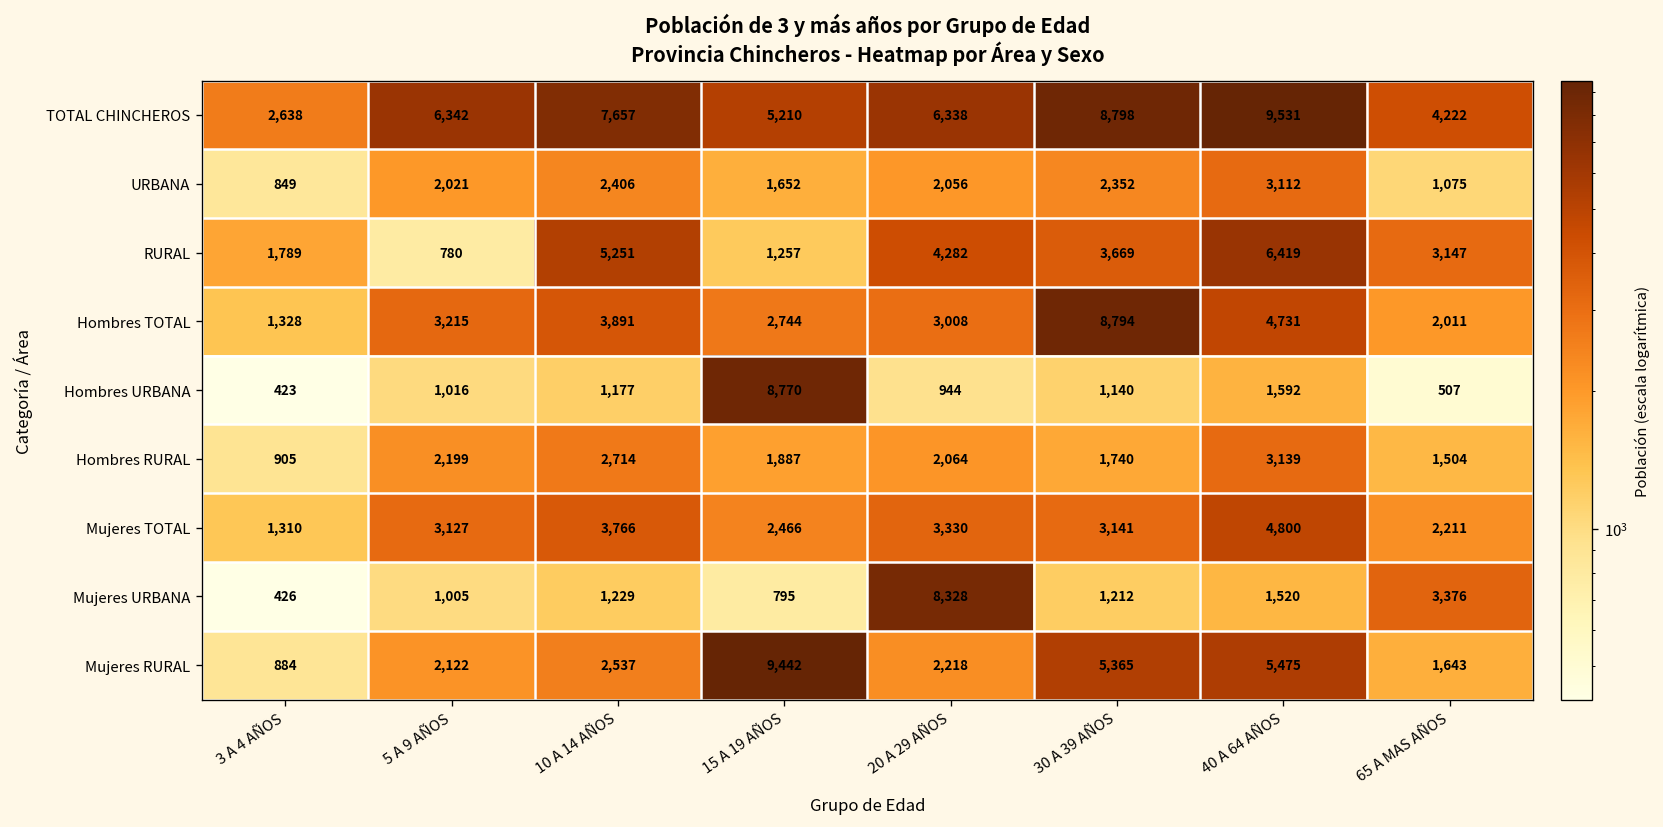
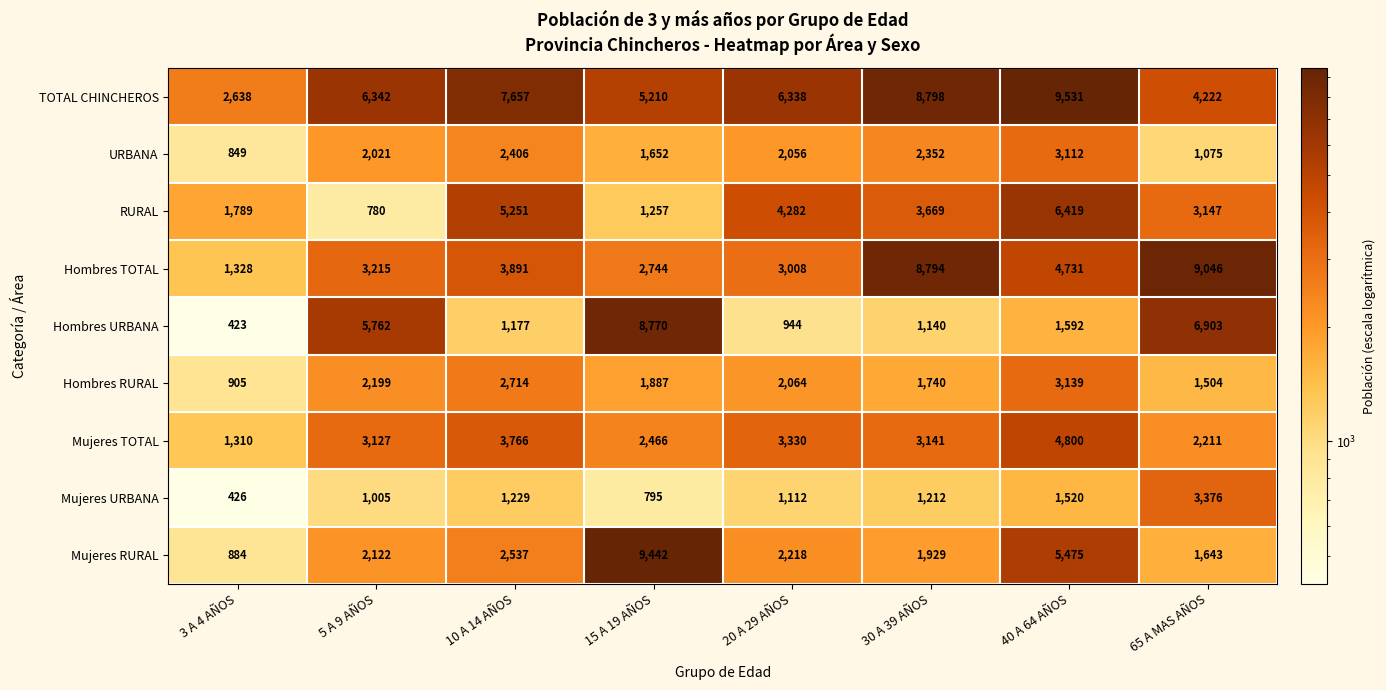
  {
    "TOTAL CHINCHEROS": {
      "3 A 4 AÑOS": "2,638",
      "5 A 9 AÑOS": "6,342",
      "10 A 14 AÑOS": "7,657",
      "15 A 19 AÑOS": "5,210",
      "20 A 29 AÑOS": "6,338",
      "30 A 39 AÑOS": "8,798",
      "40 A 64 AÑOS": "9,531",
      "65 A MAS AÑOS": "4,222"
    },
    "URBANA": {
      "3 A 4 AÑOS": "849",
      "5 A 9 AÑOS": "2,021",
      "10 A 14 AÑOS": "2,406",
      "15 A 19 AÑOS": "1,652",
      "20 A 29 AÑOS": "2,056",
      "30 A 39 AÑOS": "2,352",
      "40 A 64 AÑOS": "3,112",
      "65 A MAS AÑOS": "1,075"
    },
    "RURAL": {
      "3 A 4 AÑOS": "1,789",
      "5 A 9 AÑOS": "780",
      "10 A 14 AÑOS": "5,251",
      "15 A 19 AÑOS": "1,257",
      "20 A 29 AÑOS": "4,282",
      "30 A 39 AÑOS": "3,669",
      "40 A 64 AÑOS": "6,419",
      "65 A MAS AÑOS": "3,147"
    },
    "Hombres TOTAL": {
      "3 A 4 AÑOS": "1,328",
      "5 A 9 AÑOS": "3,215",
      "10 A 14 AÑOS": "3,891",
      "15 A 19 AÑOS": "2,744",
      "20 A 29 AÑOS": "3,008",
      "30 A 39 AÑOS": "8,794",
      "40 A 64 AÑOS": "4,731",
-     "65 A MAS AÑOS": "2,011"
+     "65 A MAS AÑOS": "9,046"
    },
    "Hombres URBANA": {
      "3 A 4 AÑOS": "423",
-     "5 A 9 AÑOS": "1,016",
+     "5 A 9 AÑOS": "5,762",
      "10 A 14 AÑOS": "1,177",
      "15 A 19 AÑOS": "8,770",
      "20 A 29 AÑOS": "944",
      "30 A 39 AÑOS": "1,140",
      "40 A 64 AÑOS": "1,592",
-     "65 A MAS AÑOS": "507"
+     "65 A MAS AÑOS": "6,903"
    },
    "Hombres RURAL": {
      "3 A 4 AÑOS": "905",
      "5 A 9 AÑOS": "2,199",
      "10 A 14 AÑOS": "2,714",
      "15 A 19 AÑOS": "1,887",
      "20 A 29 AÑOS": "2,064",
      "30 A 39 AÑOS": "1,740",
      "40 A 64 AÑOS": "3,139",
      "65 A MAS AÑOS": "1,504"
    },
    "Mujeres TOTAL": {
      "3 A 4 AÑOS": "1,310",
      "5 A 9 AÑOS": "3,127",
      "10 A 14 AÑOS": "3,766",
      "15 A 19 AÑOS": "2,466",
      "20 A 29 AÑOS": "3,330",
      "30 A 39 AÑOS": "3,141",
      "40 A 64 AÑOS": "4,800",
      "65 A MAS AÑOS": "2,211"
    },
    "Mujeres URBANA": {
      "3 A 4 AÑOS": "426",
      "5 A 9 AÑOS": "1,005",
      "10 A 14 AÑOS": "1,229",
      "15 A 19 AÑOS": "795",
-     "20 A 29 AÑOS": "8,328",
+     "20 A 29 AÑOS": "1,112",
      "30 A 39 AÑOS": "1,212",
      "40 A 64 AÑOS": "1,520",
      "65 A MAS AÑOS": "3,376"
    },
    "Mujeres RURAL": {
      "3 A 4 AÑOS": "884",
      "5 A 9 AÑOS": "2,122",
      "10 A 14 AÑOS": "2,537",
      "15 A 19 AÑOS": "9,442",
      "20 A 29 AÑOS": "2,218",
-     "30 A 39 AÑOS": "5,365",
+     "30 A 39 AÑOS": "1,929",
      "40 A 64 AÑOS": "5,475",
      "65 A MAS AÑOS": "1,643"
    }
  }
